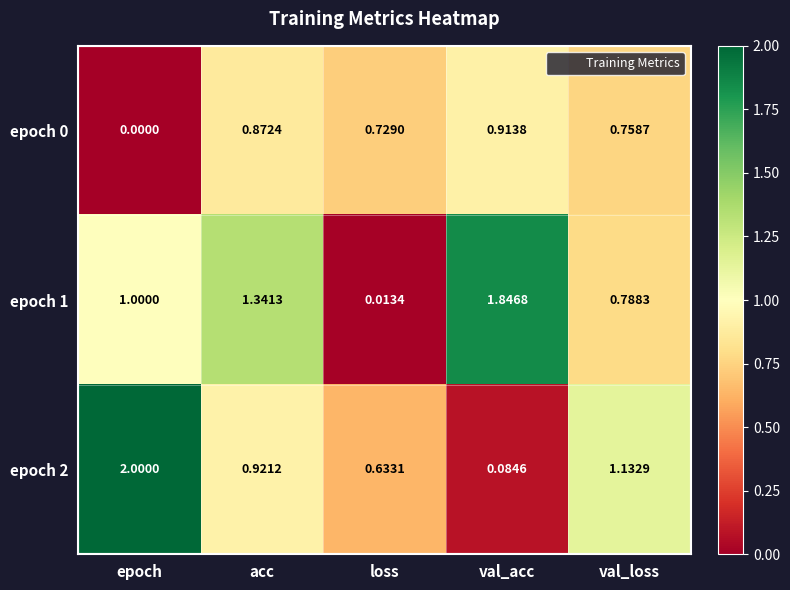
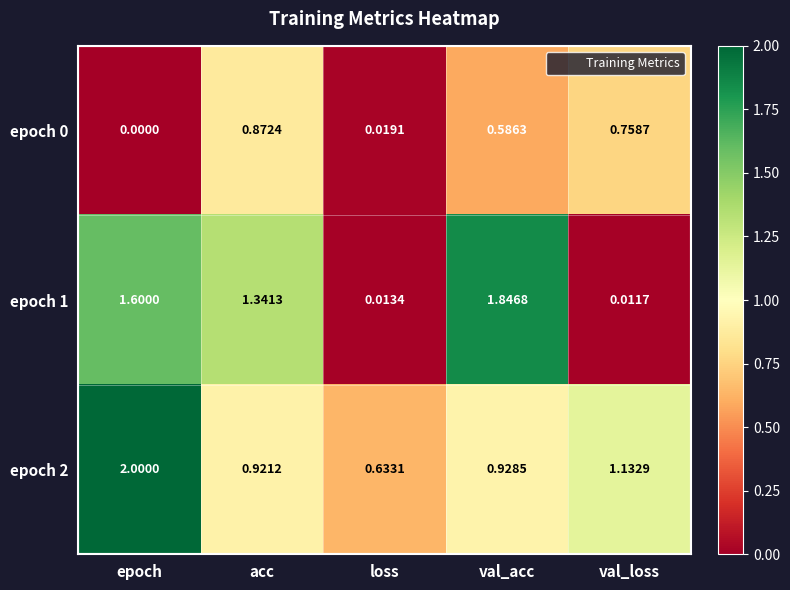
  {
    "epoch 0": {
      "epoch": 0.0000,
      "acc": 0.8724,
-     "loss": 0.7290,
-     "val_acc": 0.9138,
+     "loss": 0.0191,
+     "val_acc": 0.5863,
      "val_loss": 0.7587
    },
    "epoch 1": {
-     "epoch": 1.0000,
+     "epoch": 1.6000,
      "acc": 1.3413,
      "loss": 0.0134,
      "val_acc": 1.8468,
-     "val_loss": 0.7883
+     "val_loss": 0.0117
    },
    "epoch 2": {
      "epoch": 2.0000,
      "acc": 0.9212,
      "loss": 0.6331,
-     "val_acc": 0.0846,
+     "val_acc": 0.9285,
      "val_loss": 1.1329
    }
  }
